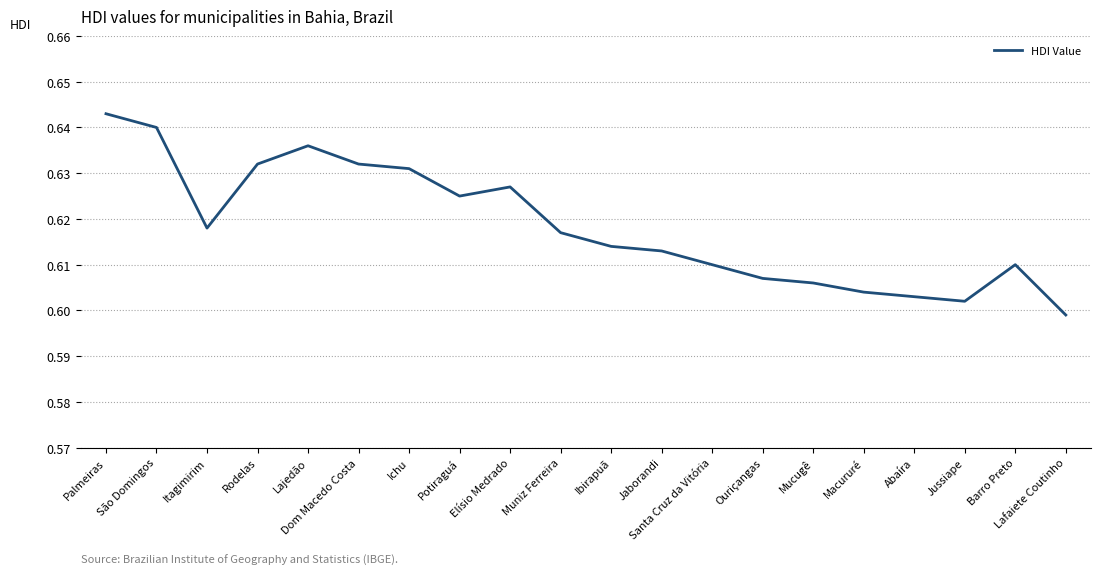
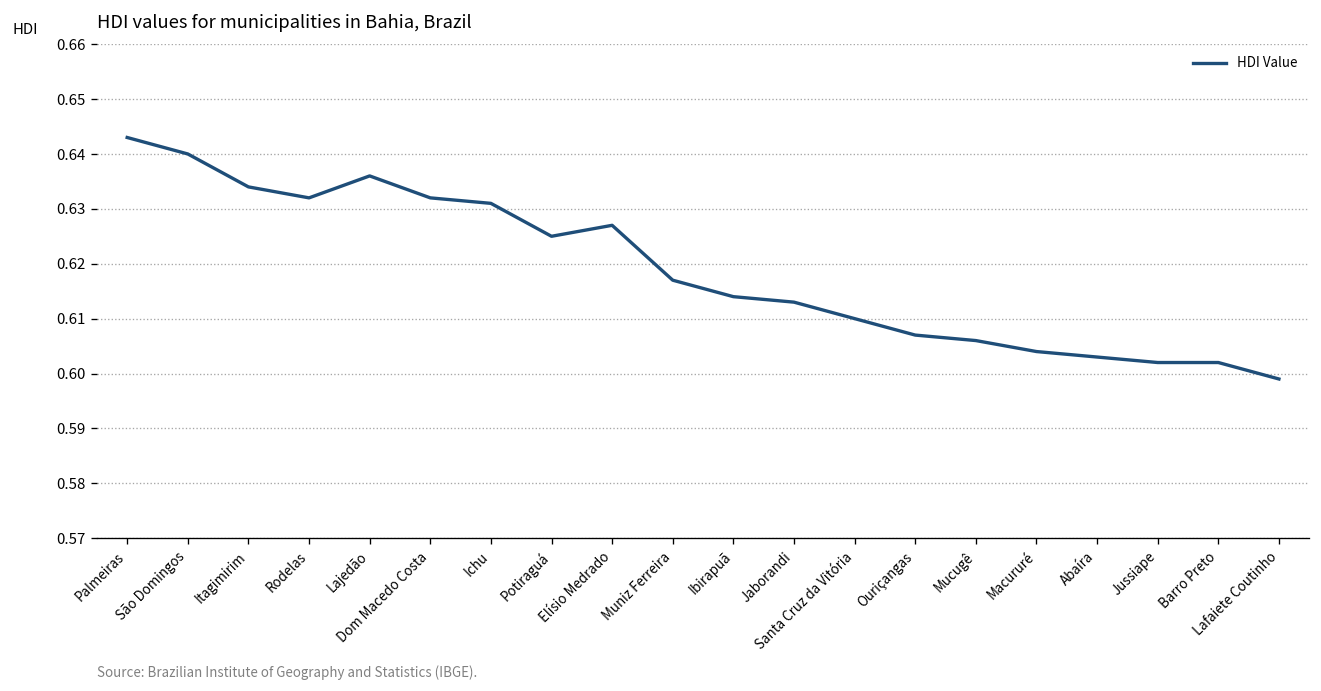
  {
    "Palmeiras": 0.643,
    "São Domingos": 0.640,
-   "Itagimirim": 0.618,
+   "Itagimirim": 0.634,
    "Rodelas": 0.632,
    "Lajedão": 0.636,
    "Dom Macedo Costa": 0.632,
    "Ichu": 0.631,
    "Potiraguá": 0.625,
    "Elísio Medrado": 0.627,
    "Muniz Ferreira": 0.617,
    "Ibirapuã": 0.614,
    "Jaborandi": 0.613,
    "Santa Cruz da Vitória": 0.610,
    "Ouriçangas": 0.607,
    "Mucugê": 0.606,
    "Macururé": 0.604,
    "Abaíra": 0.603,
    "Jussiape": 0.602,
-   "Barro Preto": 0.610,
+   "Barro Preto": 0.602,
    "Lafaiete Coutinho": 0.599
  }
